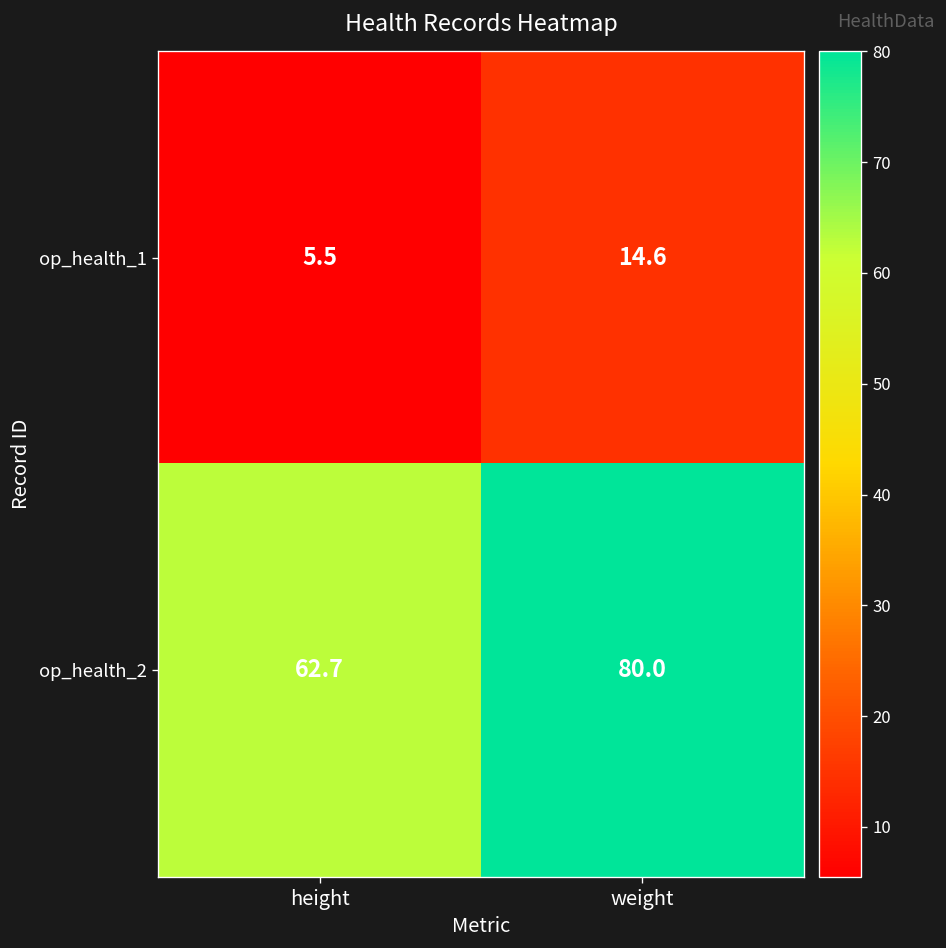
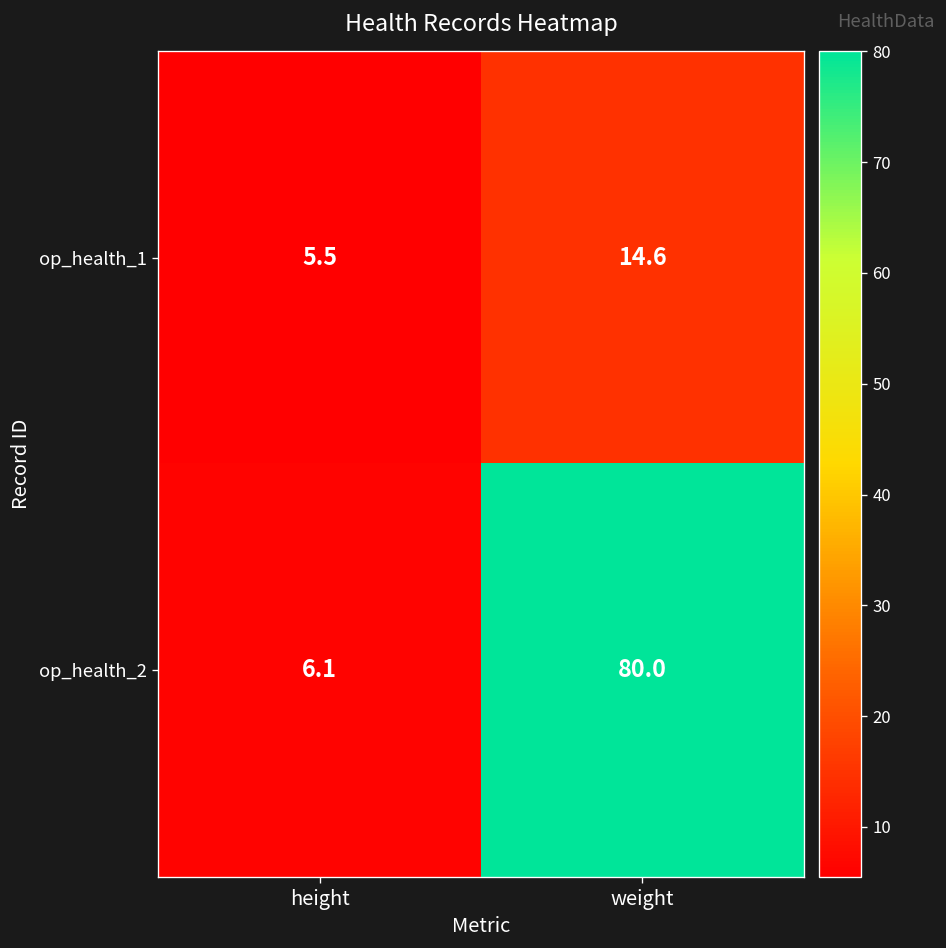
  {
    "op_health_1": {
      "height": 5.5,
      "weight": 14.6
    },
    "op_health_2": {
-     "height": 62.7,
+     "height": 6.1,
      "weight": 80.0
    }
  }
